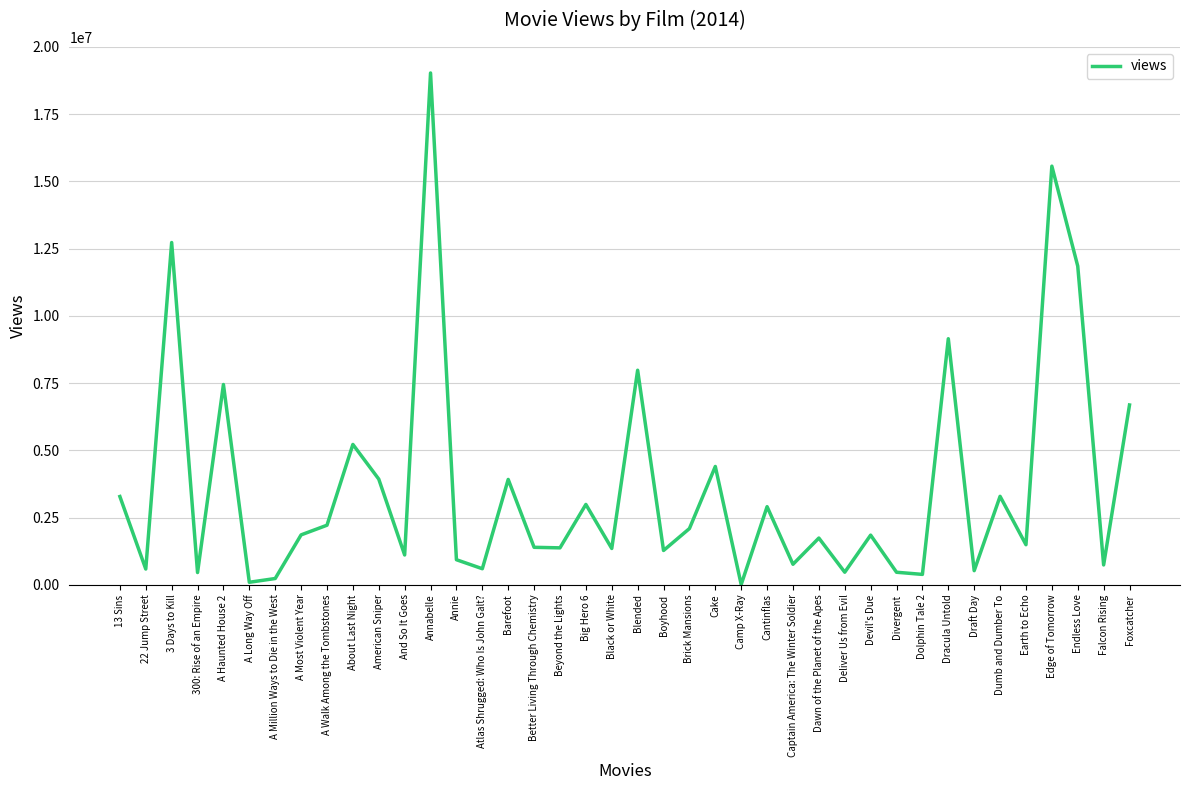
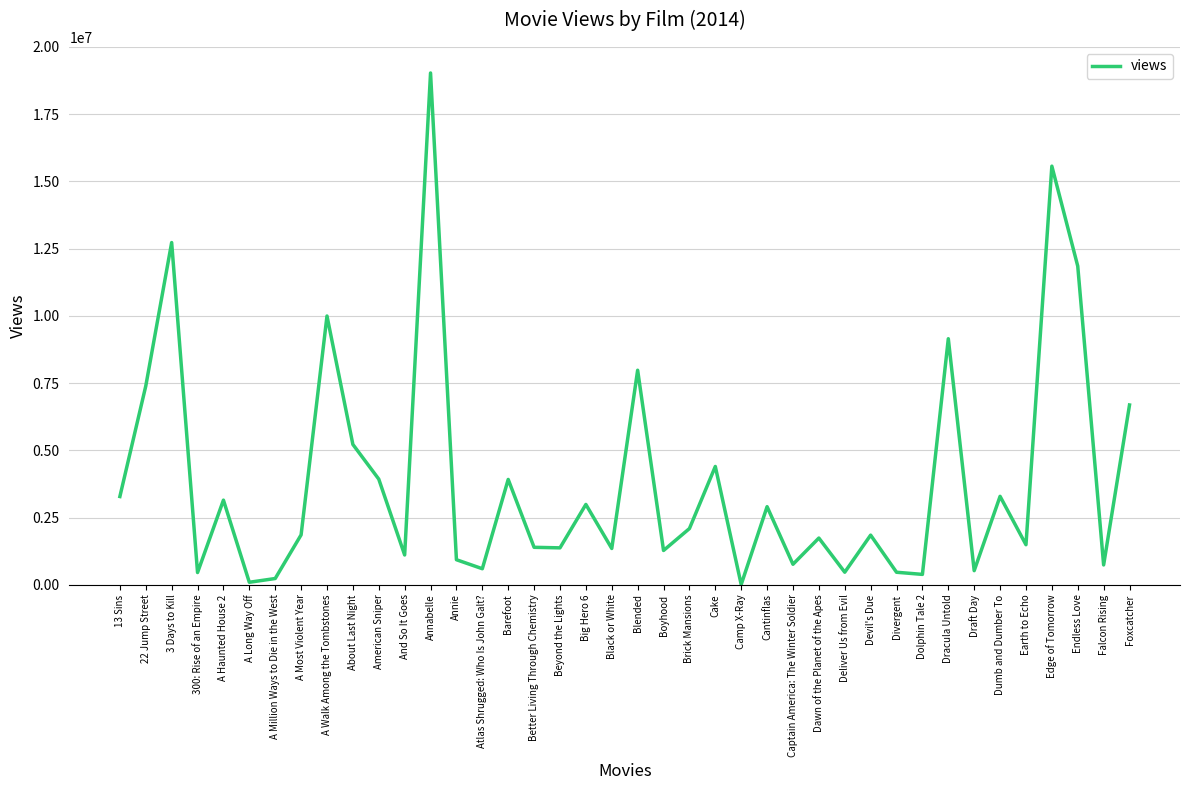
  {
    "13 Sins": 3300000,
-   "22 Jump Street": 600000,
+   "22 Jump Street": 7400000,
    "3 Days to Kill": 12700000,
    "300: Rise of an Empire": 500000,
-   "A Haunted House 2": 7400000,
+   "A Haunted House 2": 3100000,
    "A Long Way Off": 100000,
    "A Million Ways to Die in the West": 200000,
    "A Most Violent Year": 1900000,
-   "A Walk Among the Tombstones": 2200000,
+   "A Walk Among the Tombstones": 10000000,
    "About Last Night": 5200000,
    "American Sniper": 3900000,
    "And So It Goes": 1100000,
    "Annabelle": 19000000,
    "Annie": 900000,
    "Atlas Shrugged: Who Is John Galt?": 600000,
    "Barefoot": 3900000,
    "Better Living Through Chemistry": 1400000,
    "Beyond the Lights": 1400000,
    "Big Hero 6": 3000000,
    "Black or White": 1300000,
    "Blended": 8000000,
    "Boyhood": 1300000,
    "Brick Mansions": 2100000,
    "Cake": 4400000,
    "Camp X-Ray": 0,
    "Cantinflas": 2900000,
    "Captain America: The Winter Soldier": 800000,
    "Dawn of the Planet of the Apes": 1700000,
    "Deliver Us from Evil": 500000,
    "Devil's Due": 1800000,
    "Divergent": 500000,
    "Dolphin Tale 2": 400000,
    "Dracula Untold": 9100000,
    "Draft Day": 500000,
    "Dumb and Dumber To": 3300000,
    "Earth to Echo": 1500000,
    "Edge of Tomorrow": 15600000,
    "Endless Love": 11900000,
    "Falcon Rising": 700000,
    "Foxcatcher": 6700000
  }
